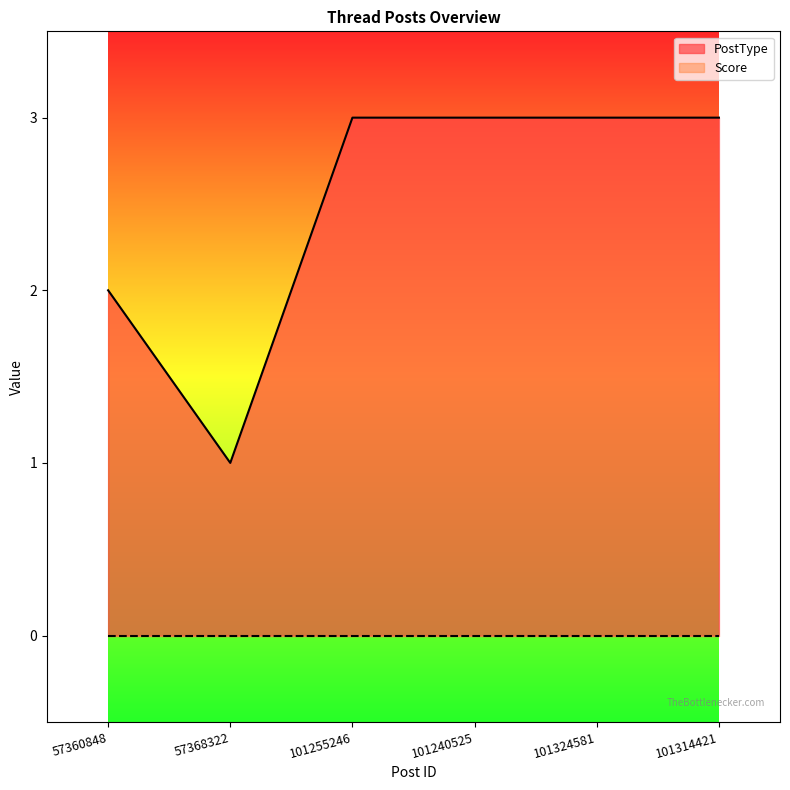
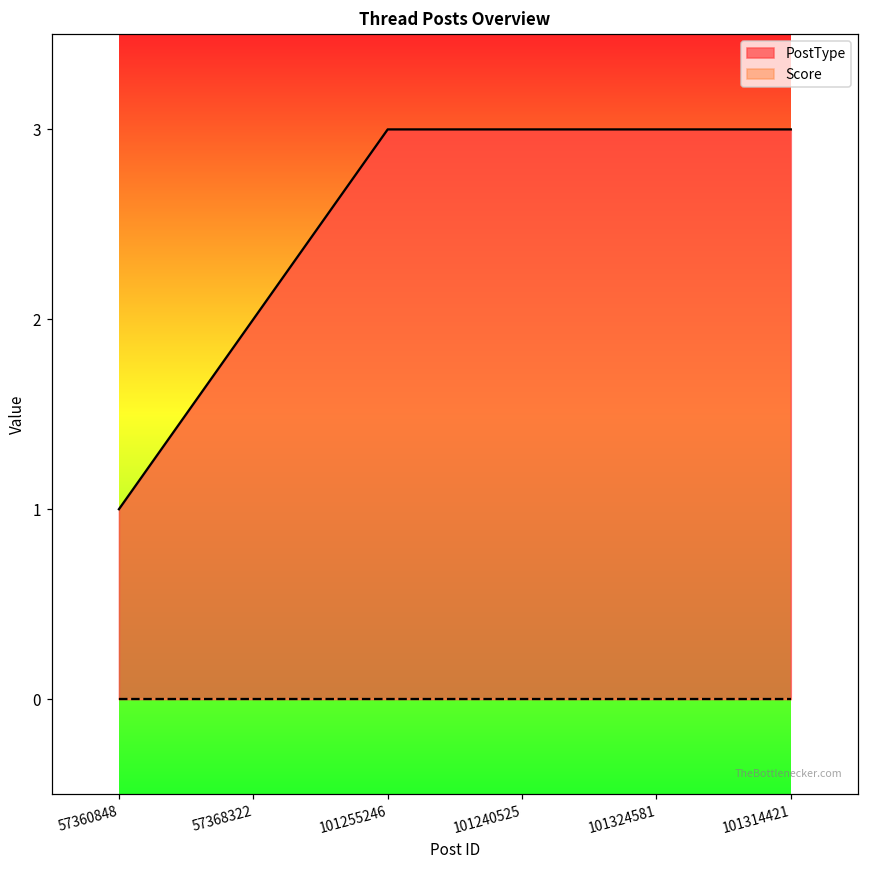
  {
    "PostType": {
-     "57360848": 2,
-     "57368322": 1,
+     "57360848": 1,
+     "57368322": 2,
      "101255246": 3,
      "101240525": 3,
      "101324581": 3,
      "101314421": 3
    },
    "Score": {
      "57360848": 0,
      "57368322": 0,
      "101255246": 0,
      "101240525": 0,
      "101324581": 0,
      "101314421": 0
    }
  }
